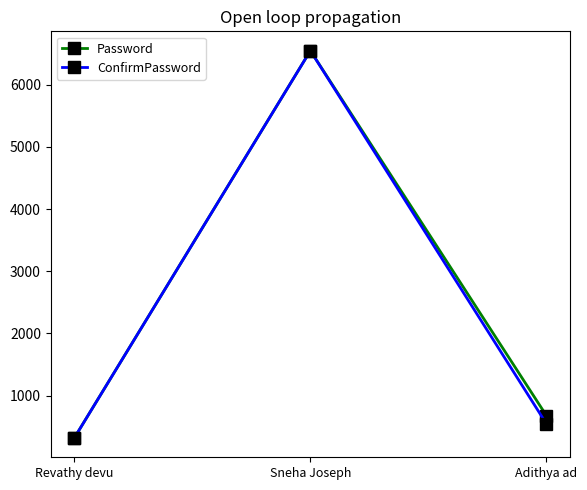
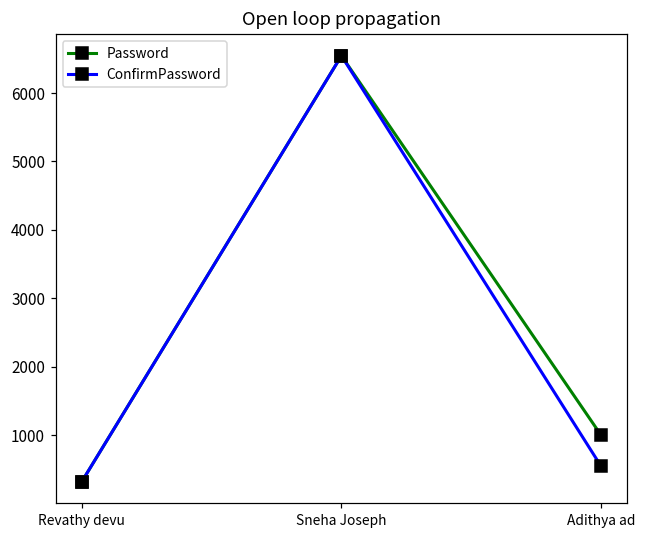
  {
    "Password": {
-     "Adithya ad": 700
+     "Adithya ad": 1000
    },
    "ConfirmPassword": {
      "Adithya ad": 500
    }
  }
